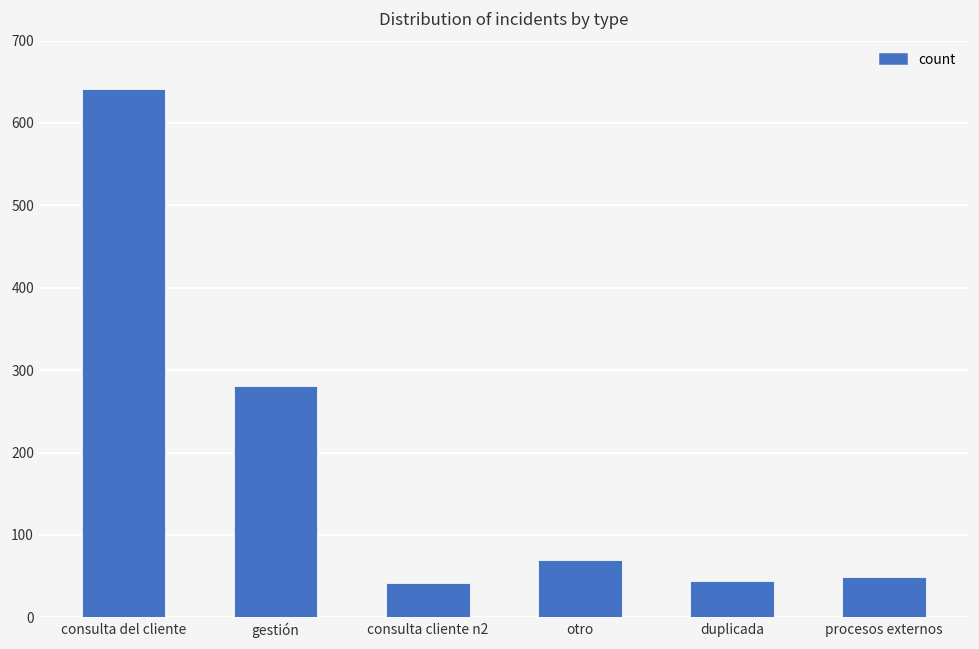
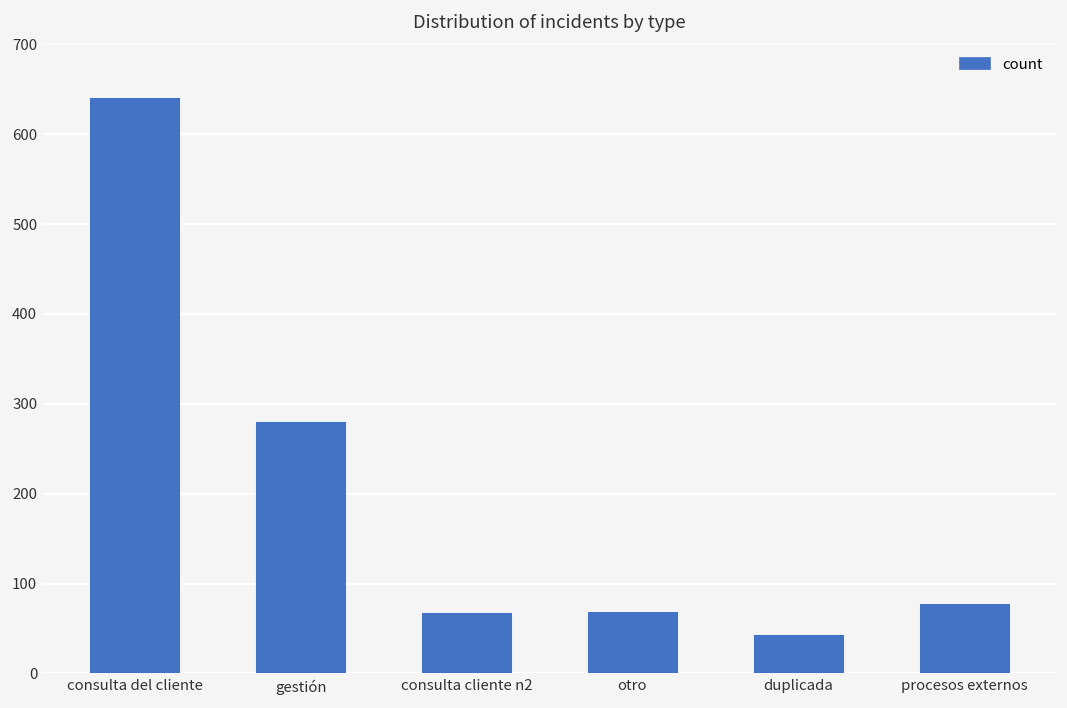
  {
    "consulta del cliente": 640,
    "gestión": 280,
-   "consulta cliente n2": 40,
+   "consulta cliente n2": 70,
    "otro": 70,
    "duplicada": 40,
-   "procesos externos": 50
+   "procesos externos": 80
  }
